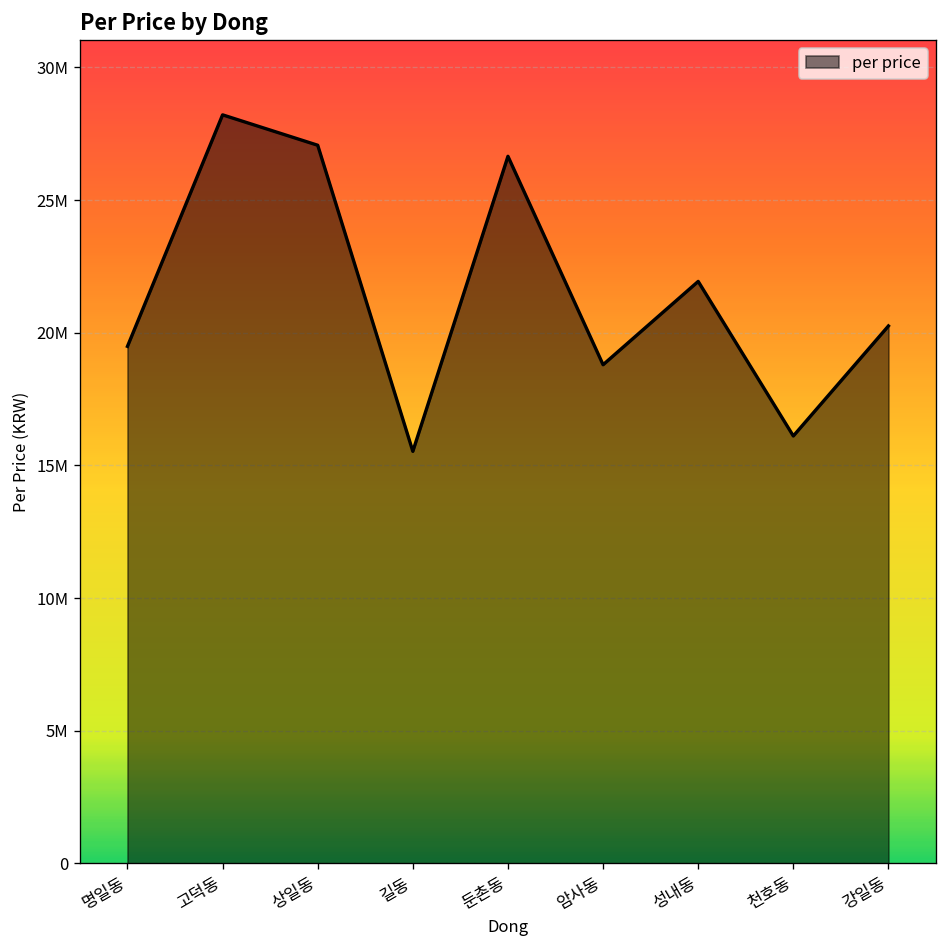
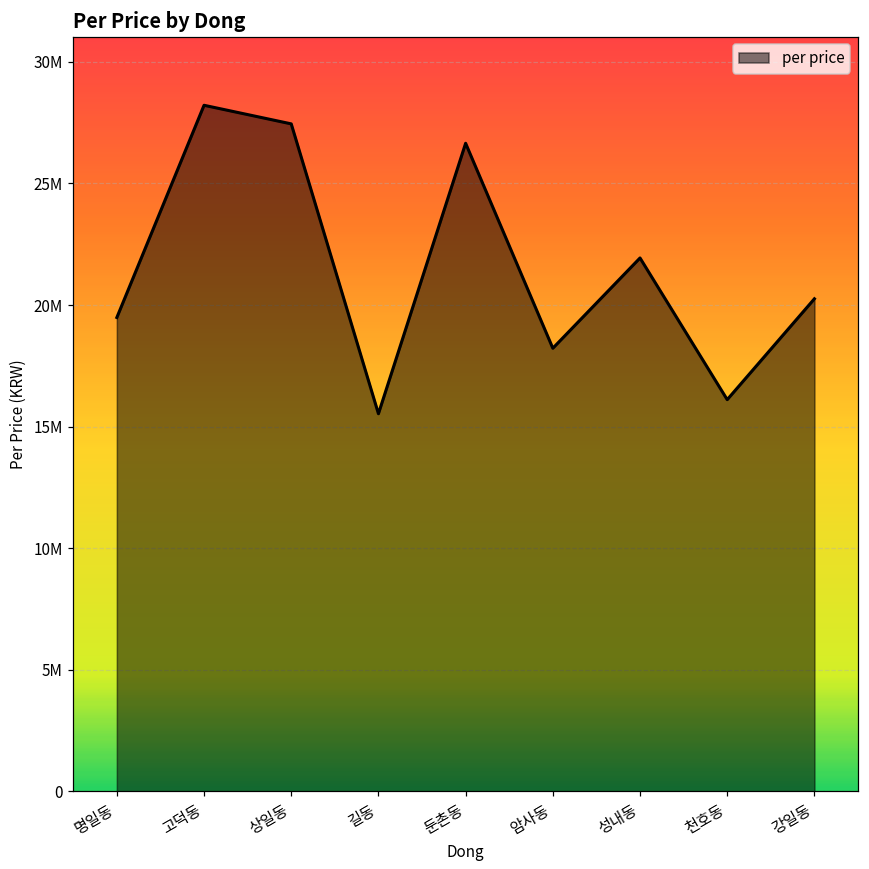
  {
    "명일동": 19500000,
    "고덕동": 28200000,
-   "상일동": 27100000,
+   "상일동": 27500000,
    "길동": 15500000,
    "둔촌동": 26700000,
-   "암사동": 18800000,
+   "암사동": 18200000,
    "성내동": 21900000,
    "천호동": 16100000,
    "강일동": 20300000
  }
